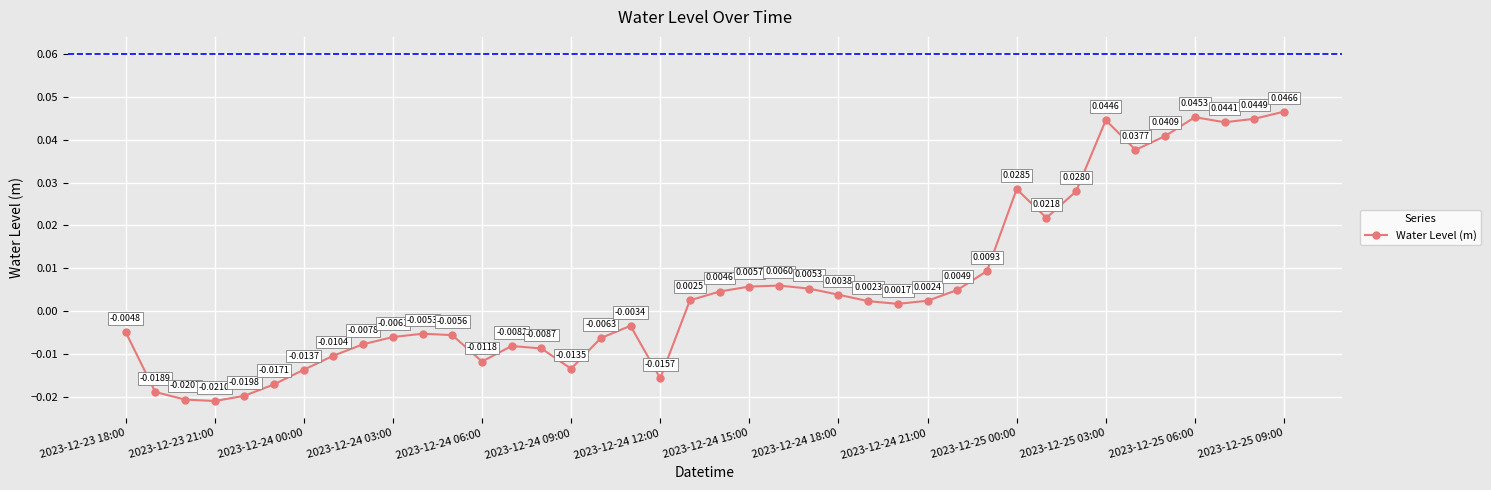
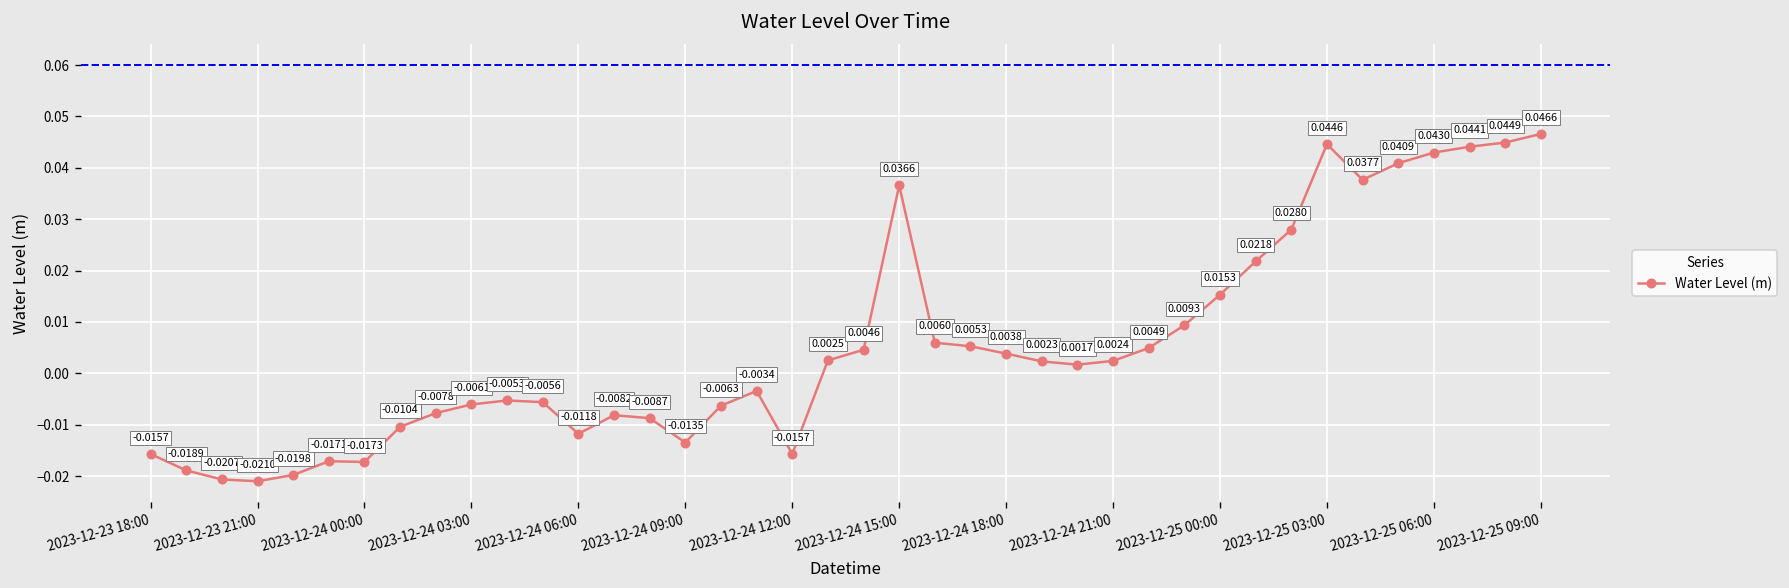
  {
-   "2023-12-23 18:00": -0.0048,
-   "2023-12-24 00:00": -0.0137,
-   "2023-12-24 15:00": 0.0057,
-   "2023-12-25 00:00": 0.0285,
-   "2023-12-25 06:00": 0.0453
+   "2023-12-23 18:00": -0.0157,
+   "2023-12-24 00:00": -0.0173,
+   "2023-12-24 15:00": 0.0366,
+   "2023-12-25 00:00": 0.0153,
+   "2023-12-25 06:00": 0.0430
  }
